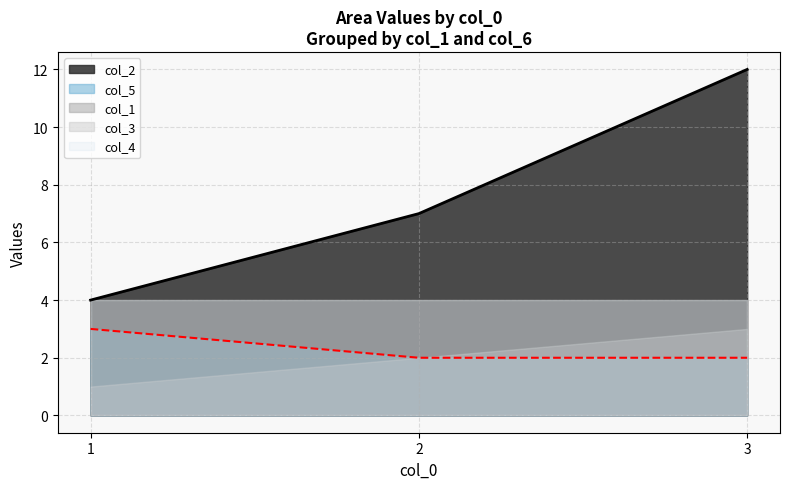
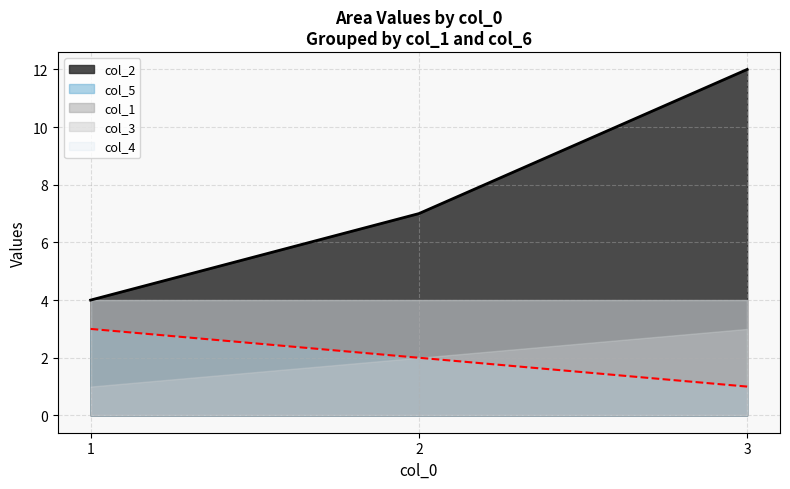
  {
    "col_2": {
      "2": 7,
      "3": 12
    },
    "col_5": {
      "1": 3,
-     "3": 2
+     "3": 1
    }
  }
